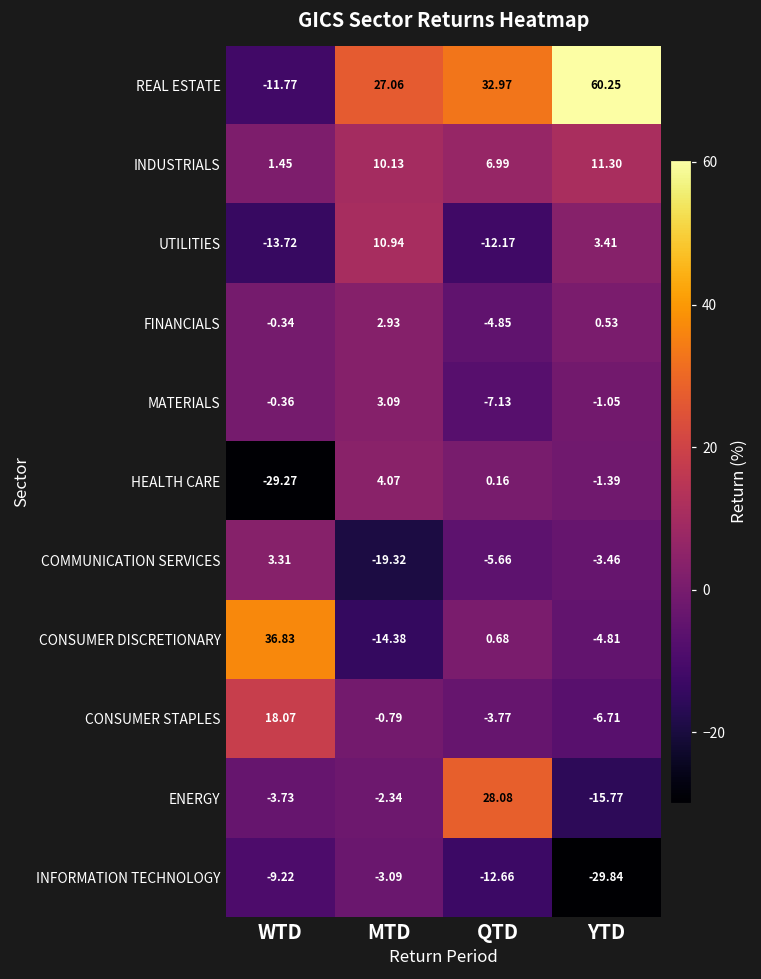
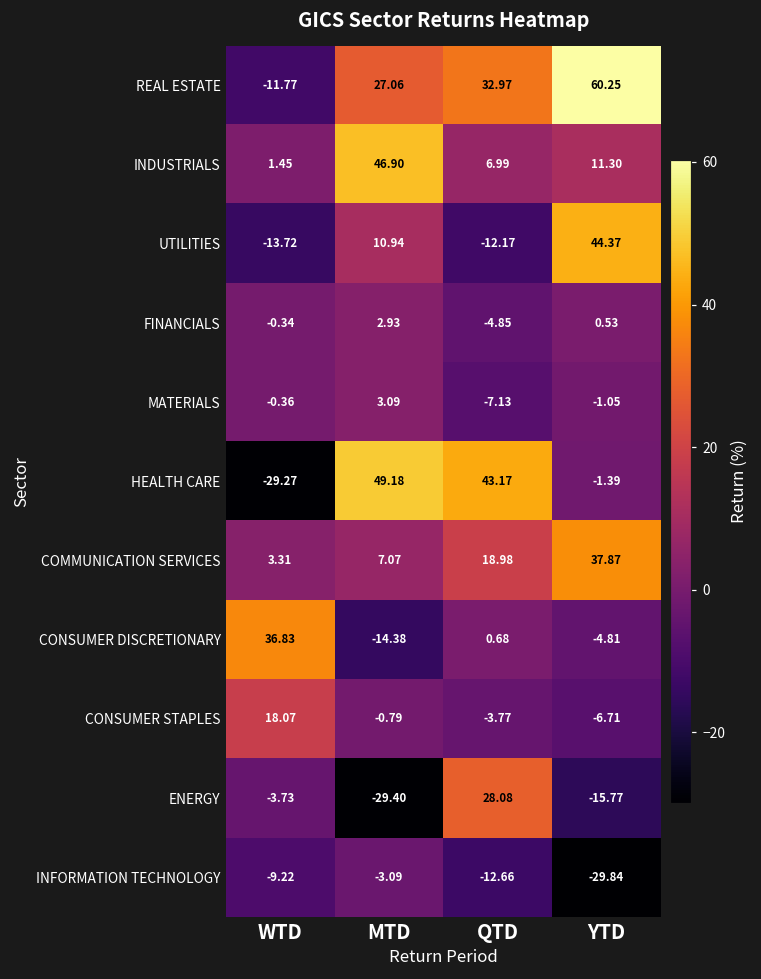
  {
    "REAL ESTATE": {
      "WTD": -11.77,
      "MTD": 27.06,
      "QTD": 32.97,
      "YTD": 60.25
    },
    "INDUSTRIALS": {
      "WTD": 1.45,
-     "MTD": 10.13,
+     "MTD": 46.90,
      "QTD": 6.99,
      "YTD": 11.30
    },
    "UTILITIES": {
      "WTD": -13.72,
      "MTD": 10.94,
      "QTD": -12.17,
-     "YTD": 3.41
+     "YTD": 44.37
    },
    "FINANCIALS": {
      "WTD": -0.34,
      "MTD": 2.93,
      "QTD": -4.85,
      "YTD": 0.53
    },
    "MATERIALS": {
      "WTD": -0.36,
      "MTD": 3.09,
      "QTD": -7.13,
      "YTD": -1.05
    },
    "HEALTH CARE": {
      "WTD": -29.27,
-     "MTD": 4.07,
-     "QTD": 0.16,
+     "MTD": 49.18,
+     "QTD": 43.17,
      "YTD": -1.39
    },
    "COMMUNICATION SERVICES": {
      "WTD": 3.31,
-     "MTD": -19.32,
-     "QTD": -5.66,
-     "YTD": -3.46
+     "MTD": 7.07,
+     "QTD": 18.98,
+     "YTD": 37.87
    },
    "CONSUMER DISCRETIONARY": {
      "WTD": 36.83,
      "MTD": -14.38,
      "QTD": 0.68,
      "YTD": -4.81
    },
    "CONSUMER STAPLES": {
      "WTD": 18.07,
      "MTD": -0.79,
      "QTD": -3.77,
      "YTD": -6.71
    },
    "ENERGY": {
      "WTD": -3.73,
-     "MTD": -2.34,
+     "MTD": -29.40,
      "QTD": 28.08,
      "YTD": -15.77
    },
    "INFORMATION TECHNOLOGY": {
      "WTD": -9.22,
      "MTD": -3.09,
      "QTD": -12.66,
      "YTD": -29.84
    }
  }
